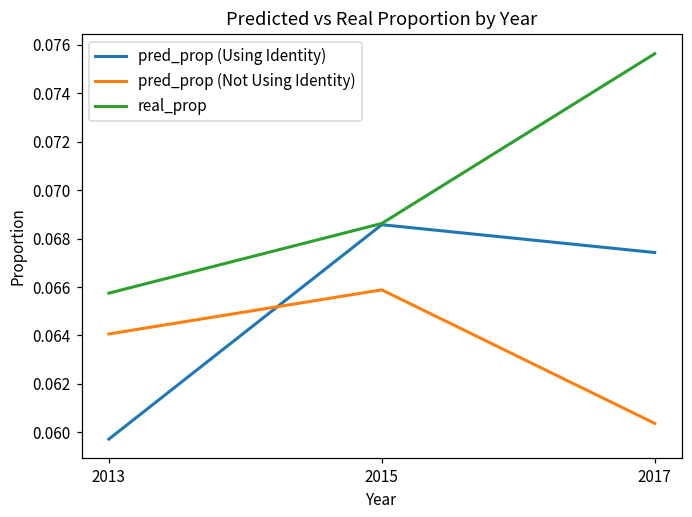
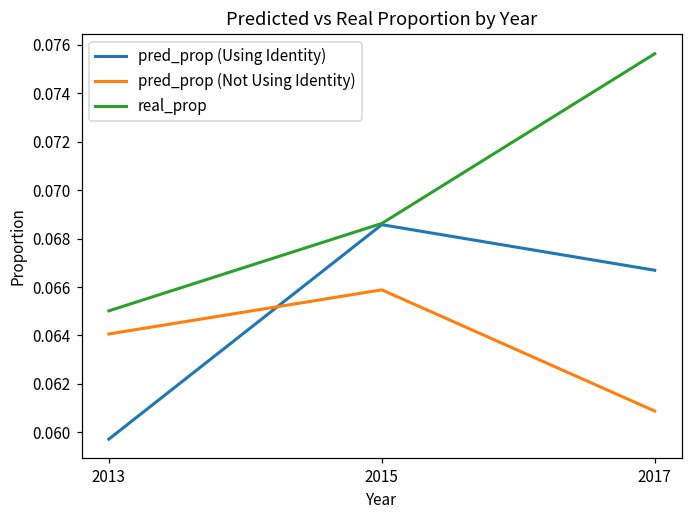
  {
    "pred_prop (Using Identity)": {
      "2013": 0.0597,
-     "2017": 0.0674
+     "2017": 0.0667
    },
    "pred_prop (Not Using Identity)": {
      "2013": 0.0641,
      "2015": 0.0659,
-     "2017": 0.0604
+     "2017": 0.0609
    },
    "real_prop": {
-     "2013": 0.0657,
+     "2013": 0.0650,
      "2017": 0.0756
    }
  }
